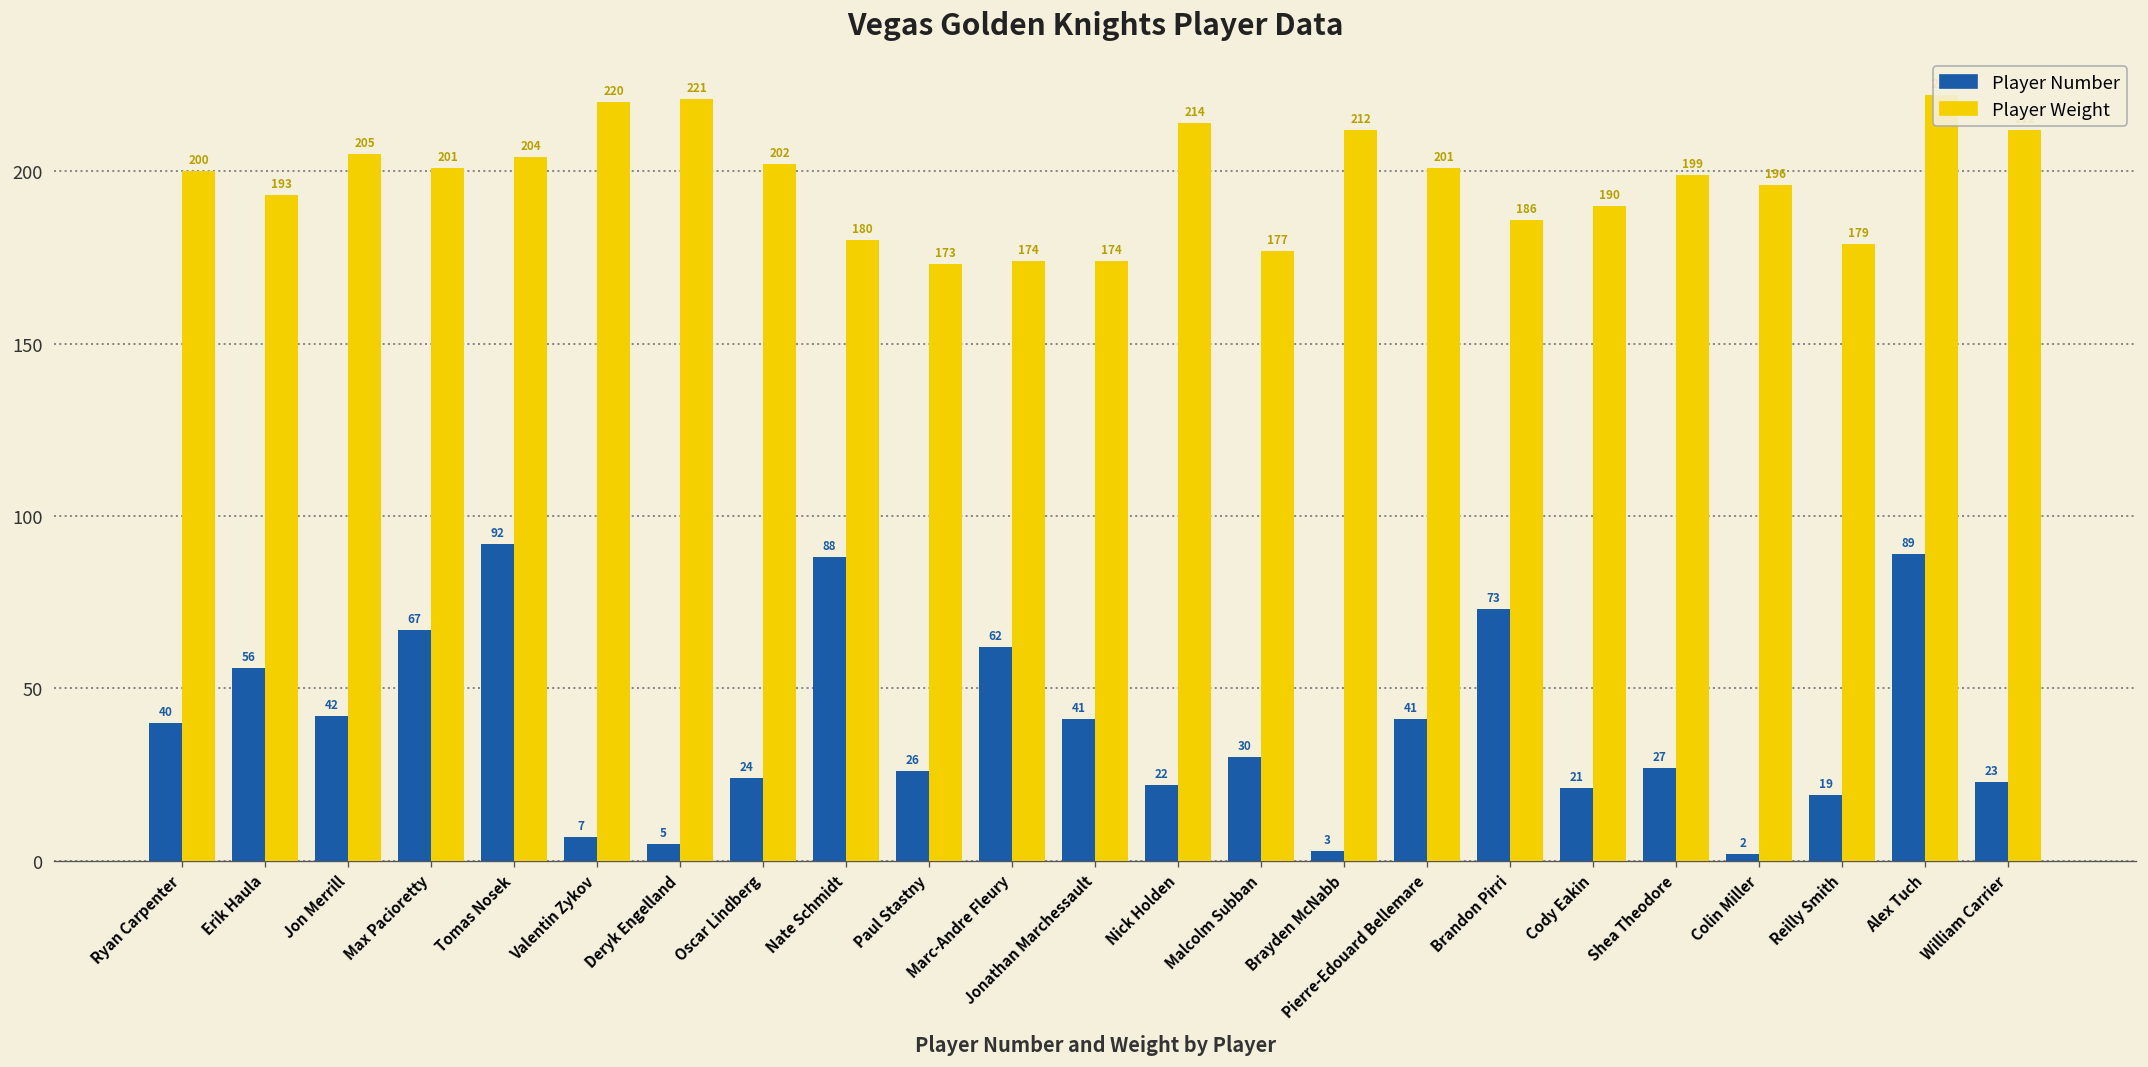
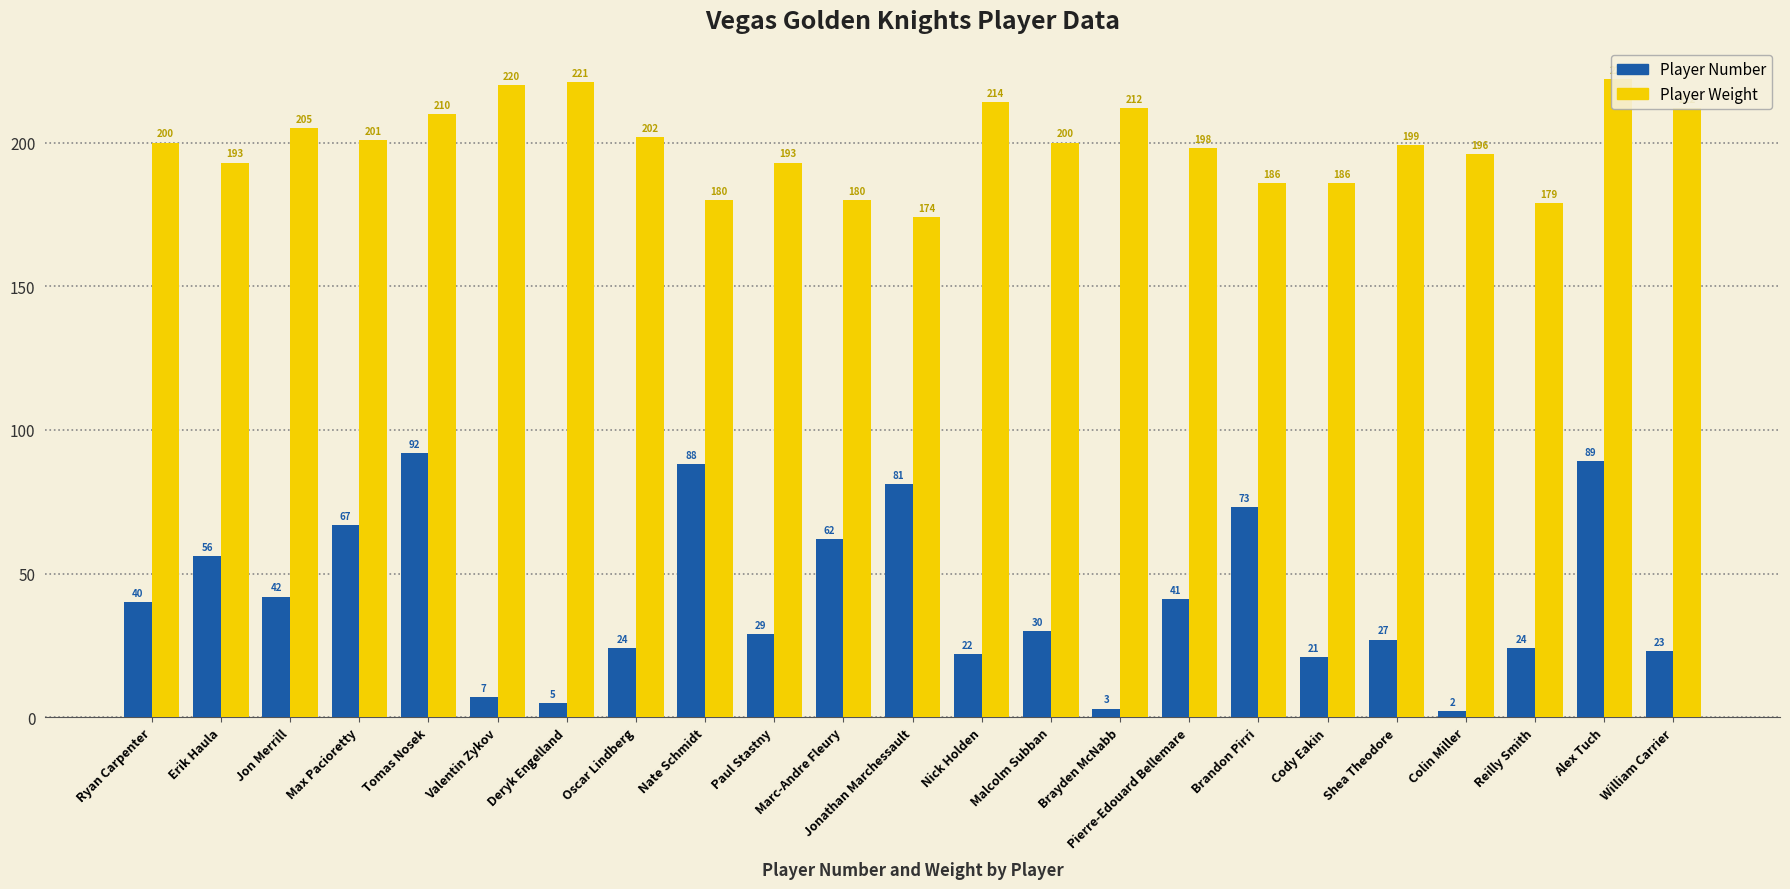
  {
    "Player Number": {
      "Ryan Carpenter": 40,
      "Erik Haula": 56,
      "Jon Merrill": 42,
      "Max Pacioretty": 67,
      "Tomas Nosek": 92,
      "Valentin Zykov": 7,
      "Deryk Engelland": 5,
      "Oscar Lindberg": 24,
      "Nate Schmidt": 88,
-     "Paul Stastny": 26,
+     "Paul Stastny": 29,
      "Marc-Andre Fleury": 62,
-     "Jonathan Marchessault": 41,
+     "Jonathan Marchessault": 81,
      "Nick Holden": 22,
      "Malcolm Subban": 30,
      "Brayden McNabb": 3,
      "Pierre-Edouard Bellemare": 41,
      "Brandon Pirri": 73,
      "Cody Eakin": 21,
      "Shea Theodore": 27,
      "Colin Miller": 2,
-     "Reilly Smith": 19,
+     "Reilly Smith": 24,
      "Alex Tuch": 89,
      "William Carrier": 23
    },
    "Player Weight": {
      "Ryan Carpenter": 200,
      "Erik Haula": 193,
      "Jon Merrill": 205,
      "Max Pacioretty": 201,
-     "Tomas Nosek": 204,
+     "Tomas Nosek": 210,
      "Valentin Zykov": 220,
      "Deryk Engelland": 221,
      "Oscar Lindberg": 202,
      "Nate Schmidt": 180,
-     "Paul Stastny": 173,
-     "Marc-Andre Fleury": 174,
+     "Paul Stastny": 193,
+     "Marc-Andre Fleury": 180,
      "Jonathan Marchessault": 174,
      "Nick Holden": 214,
-     "Malcolm Subban": 177,
+     "Malcolm Subban": 200,
      "Brayden McNabb": 212,
-     "Pierre-Edouard Bellemare": 201,
+     "Pierre-Edouard Bellemare": 198,
      "Brandon Pirri": 186,
-     "Cody Eakin": 190,
+     "Cody Eakin": 186,
      "Shea Theodore": 199,
      "Colin Miller": 196,
      "Reilly Smith": 179
    }
  }
